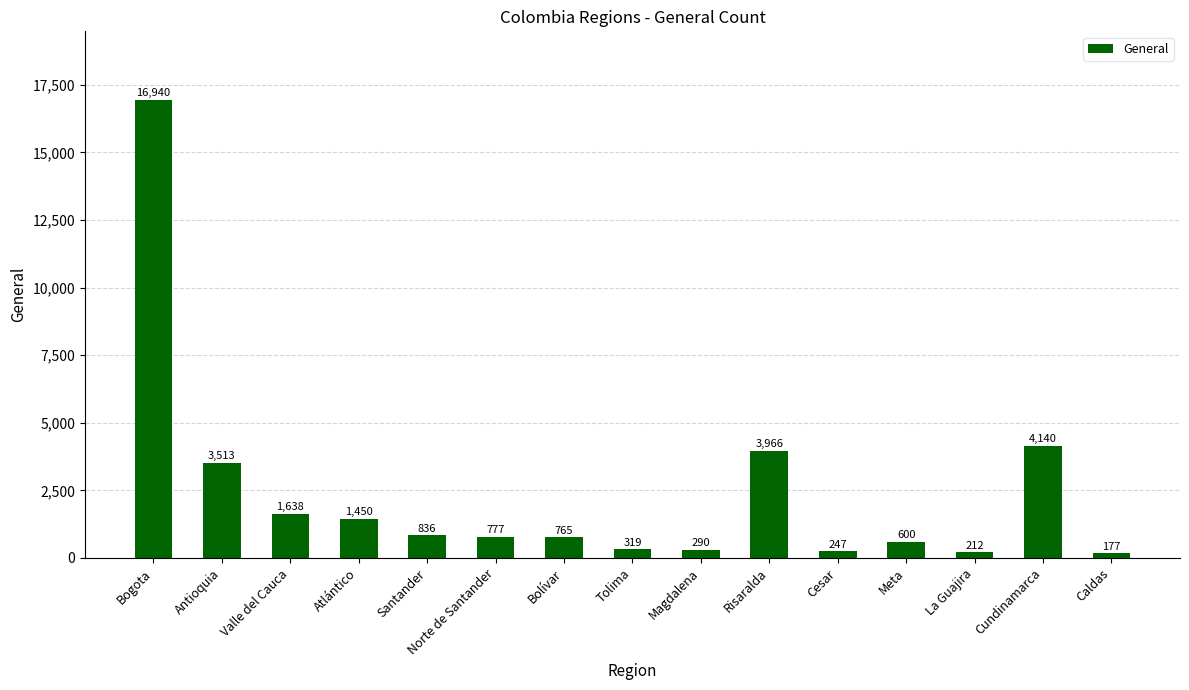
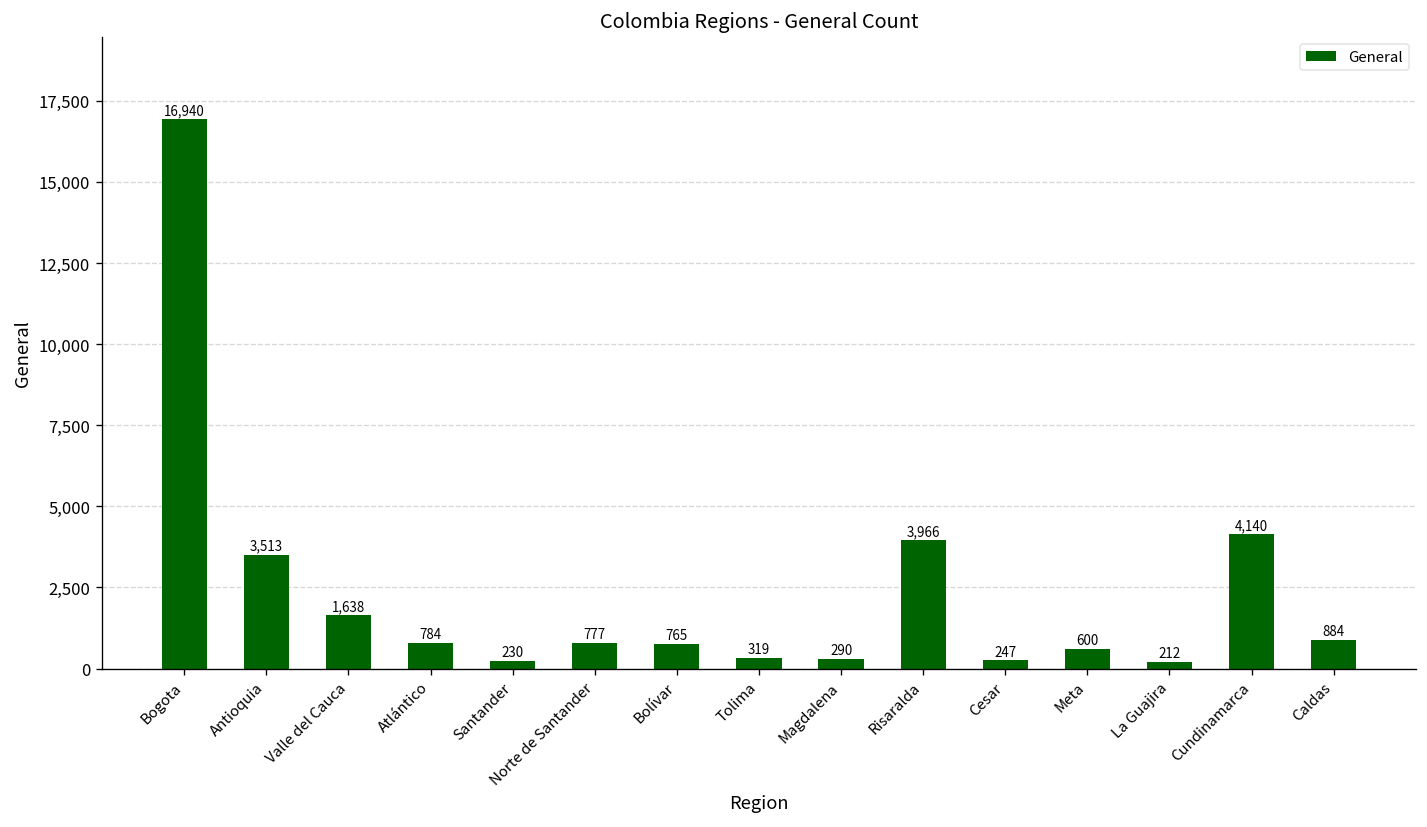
  {
    "Bogota": "16,940",
    "Antioquia": "3,513",
    "Valle del Cauca": "1,638",
-   "Atlántico": "1,450",
-   "Santander": "836",
+   "Atlántico": "784",
+   "Santander": "230",
    "Norte de Santander": "777",
    "Bolívar": "765",
    "Tolima": "319",
    "Magdalena": "290",
    "Risaralda": "3,966",
    "Cesar": "247",
    "Meta": "600",
    "La Guajira": "212",
    "Cundinamarca": "4,140",
-   "Caldas": "177"
+   "Caldas": "884"
  }
